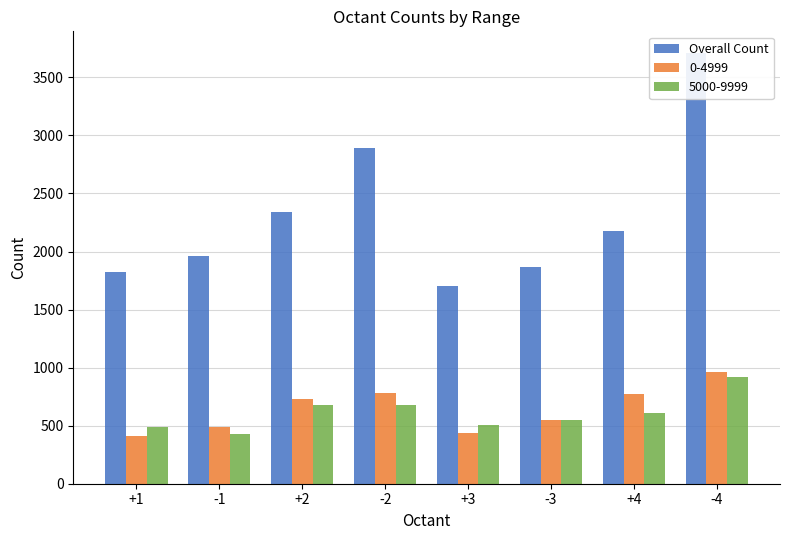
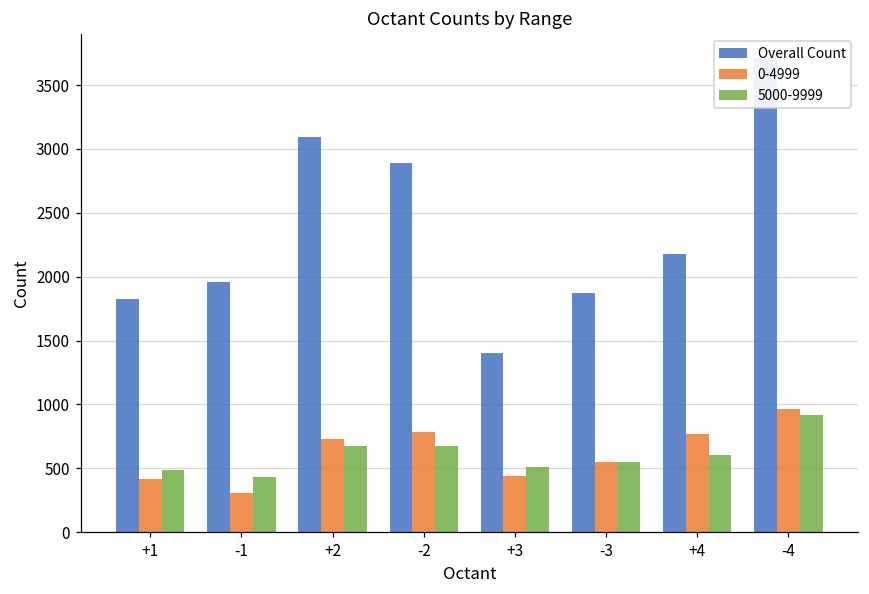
  {
    "Overall Count": {
      "+1": 1830,
      "-1": 1960,
-     "+2": 2340,
+     "+2": 3090,
      "-2": 2890,
-     "+3": 1710,
+     "+3": 1410,
      "-3": 1870,
      "+4": 2180
    },
    "0-4999": {
      "+1": 420,
-     "-1": 490,
+     "-1": 310,
      "+2": 730,
      "-2": 780,
      "+3": 440,
      "-3": 550,
      "+4": 770,
      "-4": 960
    },
    "5000-9999": {
      "+1": 490,
      "-1": 430,
      "+2": 680,
      "-2": 680,
      "+3": 510,
      "-3": 550,
      "+4": 610,
      "-4": 920
    }
  }
